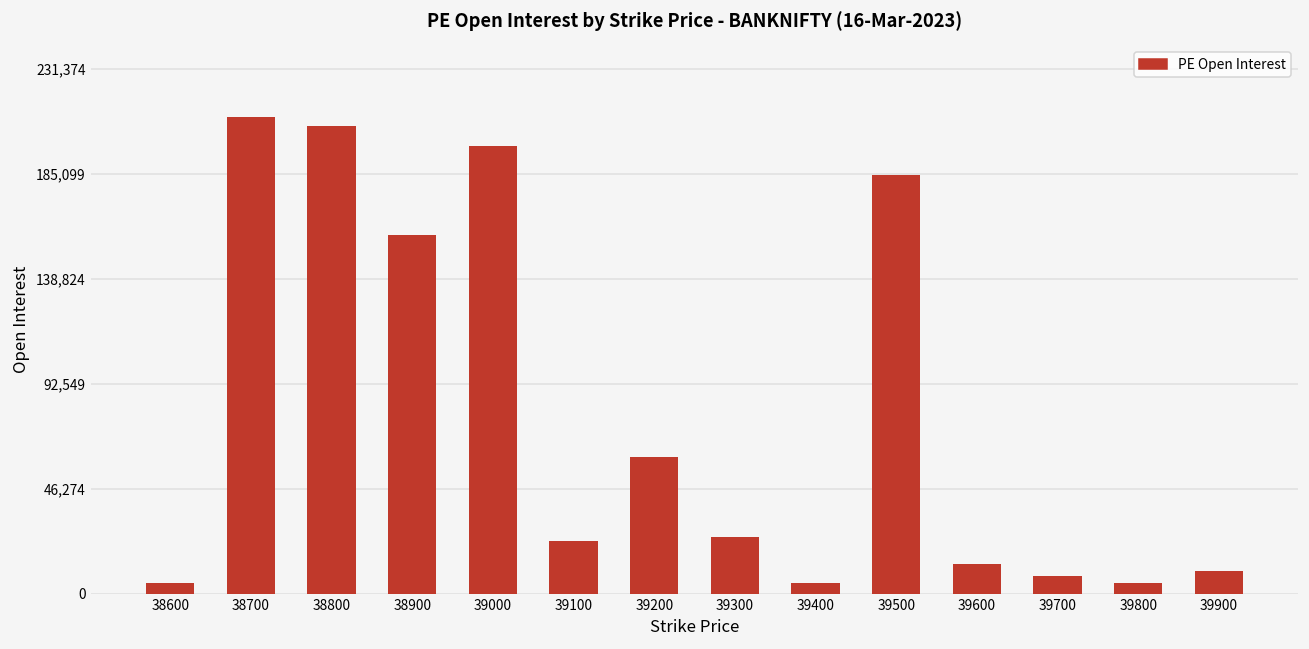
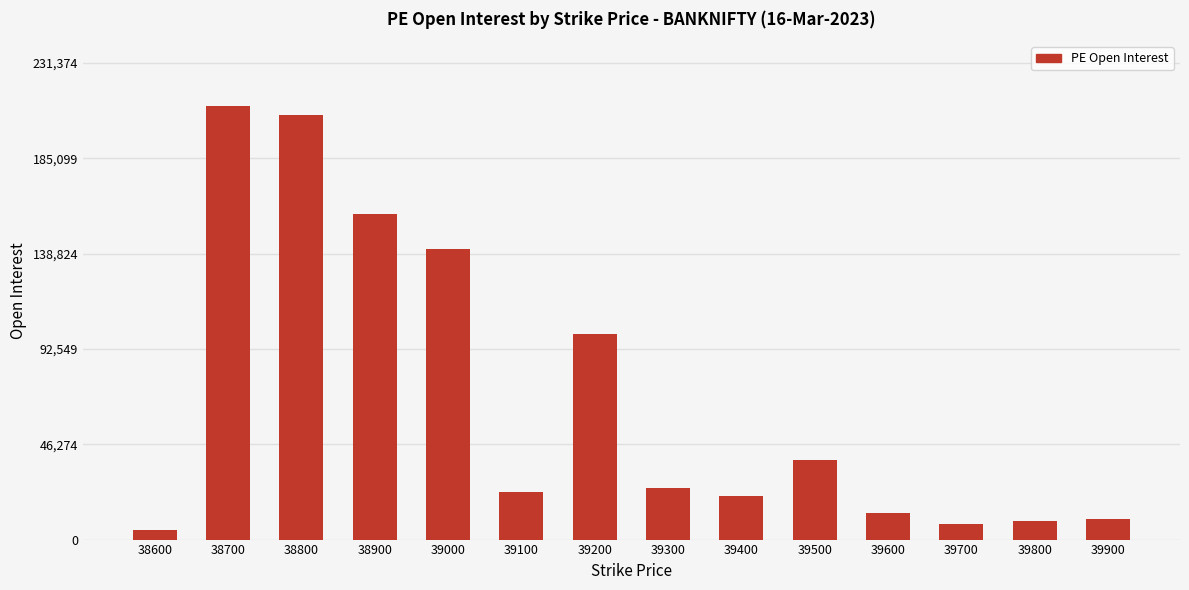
  {
    "38600": "5,000",
    "38700": "210,000",
    "38800": "206,000",
    "38900": "158,000",
-   "39000": "198,000",
+   "39000": "141,000",
    "39100": "23,000",
-   "39200": "60,000",
+   "39200": "100,000",
    "39300": "25,000",
-   "39400": "5,000",
-   "39500": "185,000",
+   "39400": "21,000",
+   "39500": "38,000",
    "39600": "13,000",
    "39700": "8,000",
-   "39800": "5,000",
+   "39800": "9,000",
    "39900": "10,000"
  }
